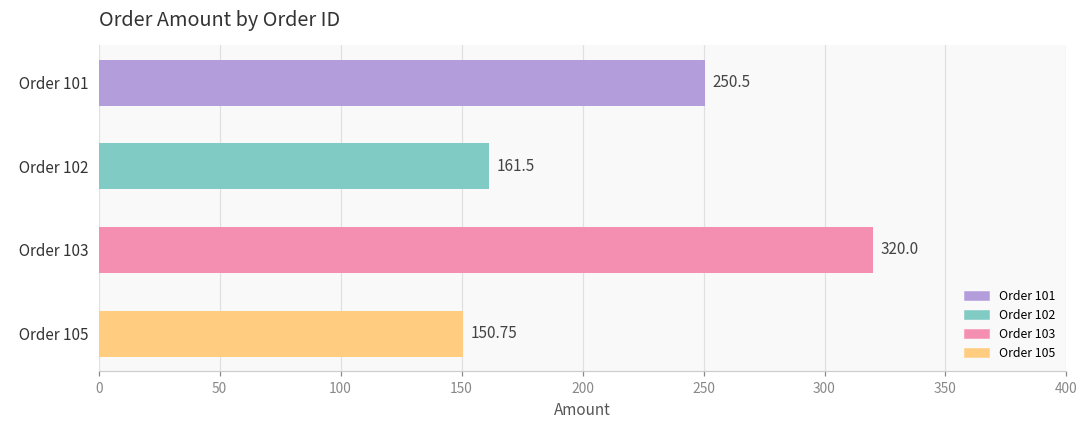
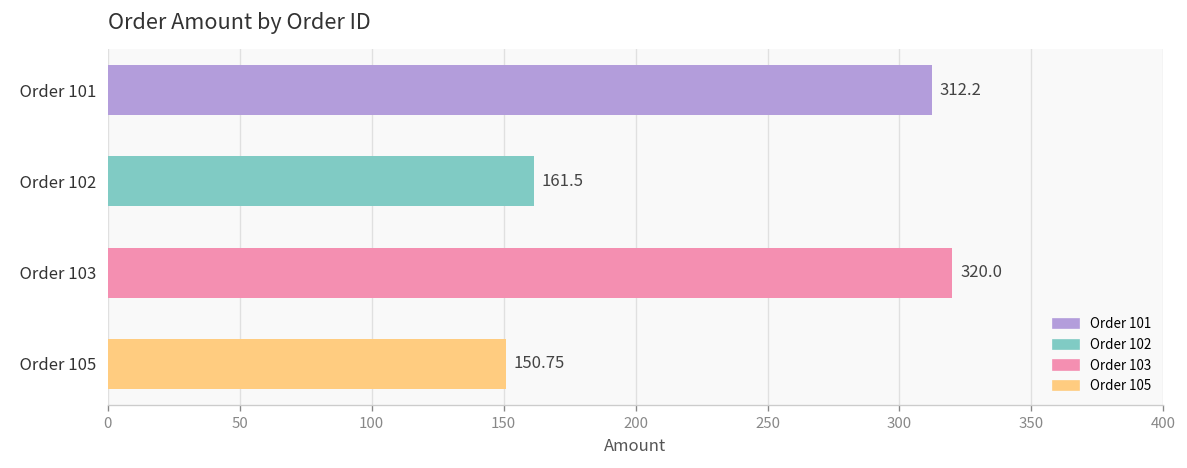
  {
-   "Order 101": 250.5,
+   "Order 101": 312.2,
    "Order 102": 161.5,
    "Order 103": 320.0,
    "Order 105": 150.75
  }
